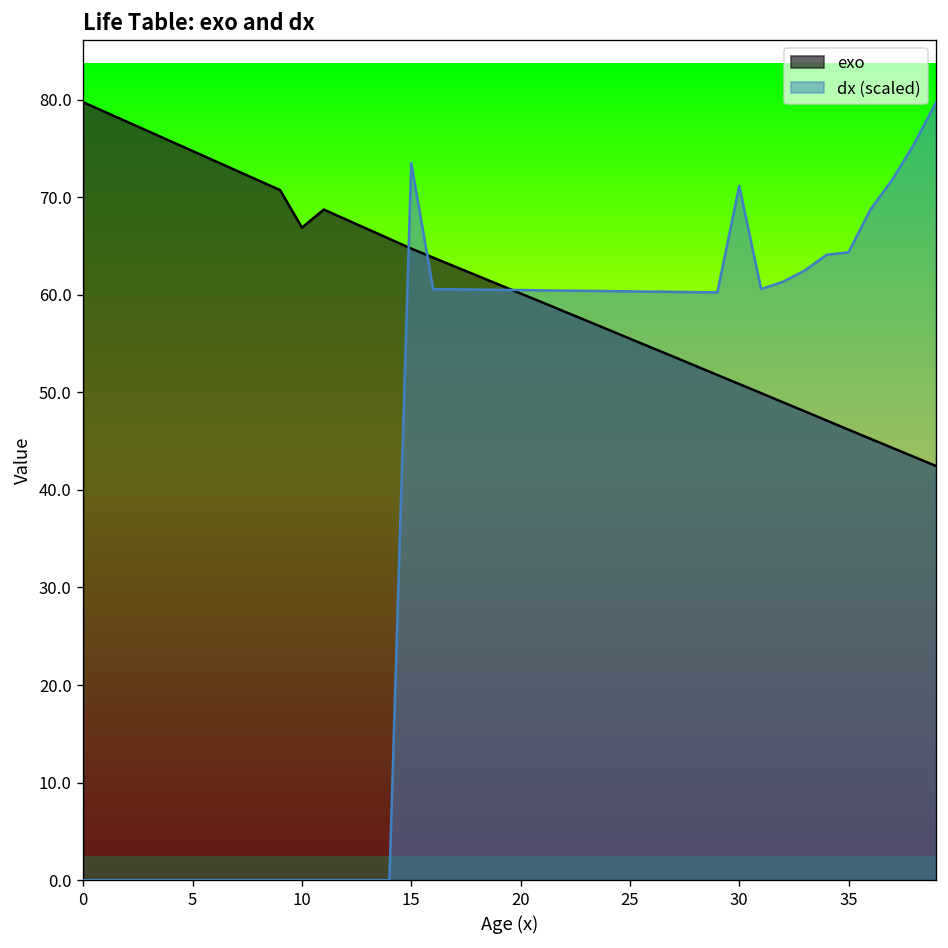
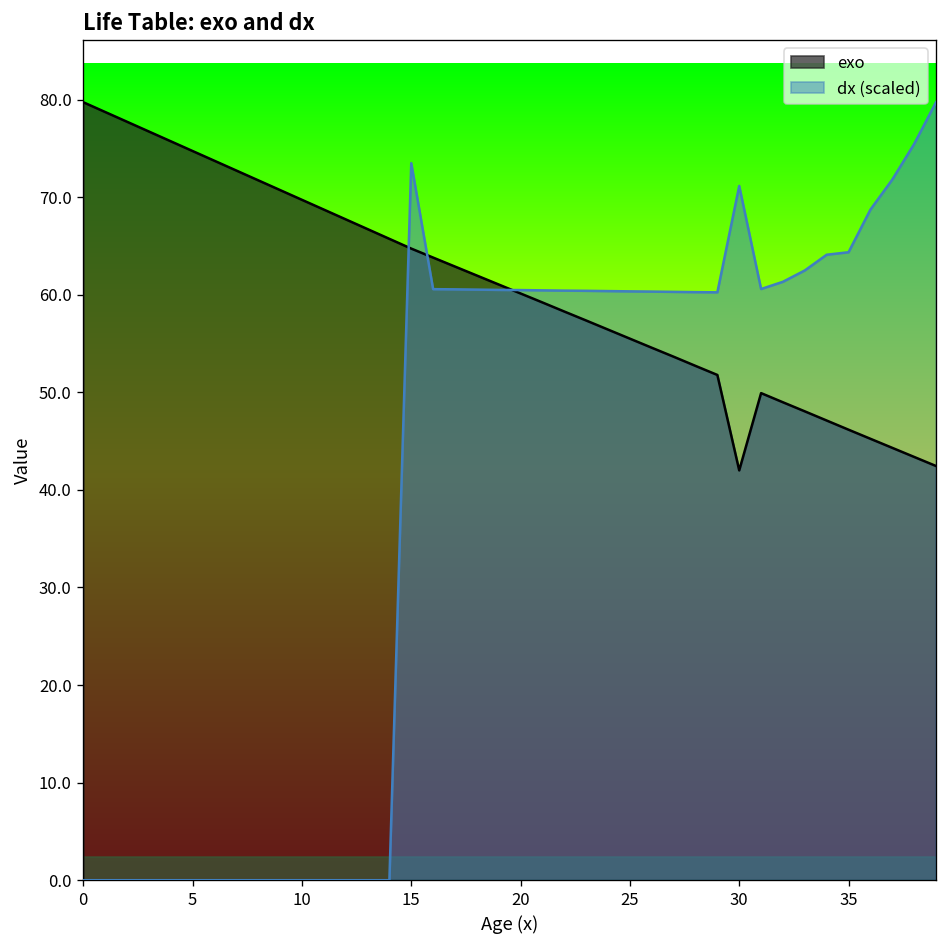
  {
    "exo": {
      "0": 80,
      "5": 75,
-     "10": 67,
+     "10": 70,
      "15": 65,
      "20": 60,
      "25": 56,
-     "30": 51,
+     "30": 42,
      "35": 46
    },
    "dx (scaled)": {
      "15": 73,
      "20": 60,
      "25": 60,
      "30": 71,
      "35": 64
    }
  }
